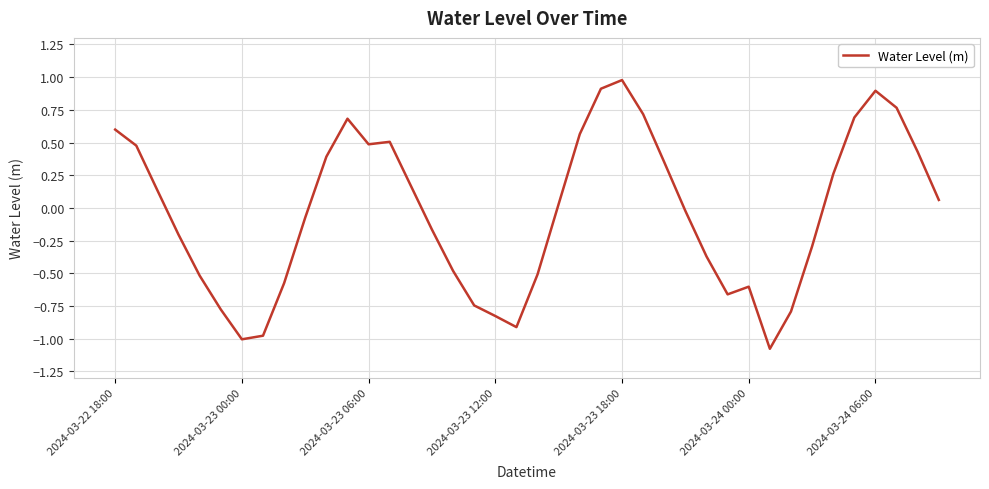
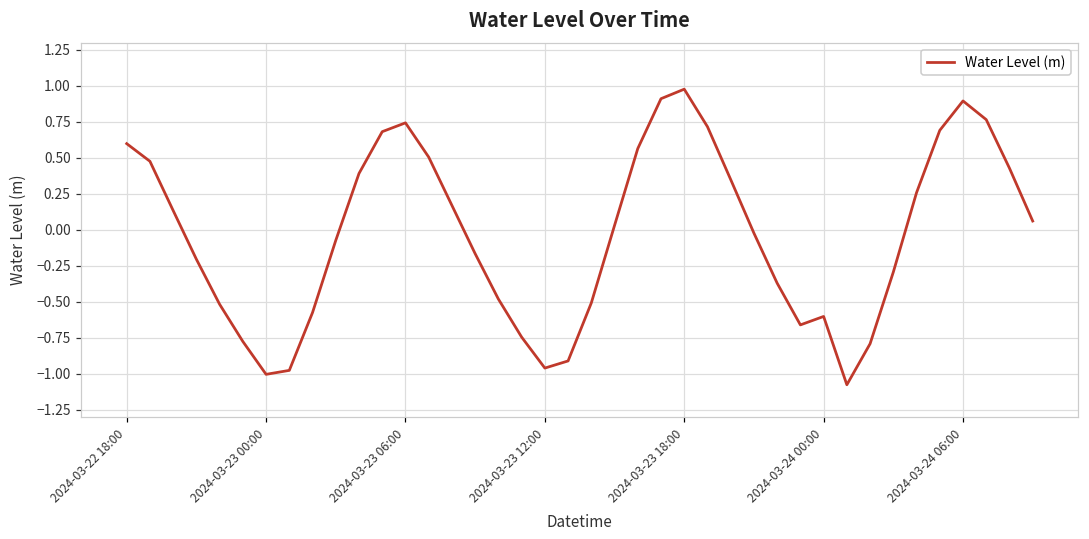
  {
    "2024-03-22 18:00": 0.60,
    "2024-03-23 00:00": -1.00,
-   "2024-03-23 06:00": 0.49,
-   "2024-03-23 12:00": -0.83,
+   "2024-03-23 06:00": 0.74,
+   "2024-03-23 12:00": -0.96,
    "2024-03-23 18:00": 0.98,
    "2024-03-24 00:00": -0.60,
    "2024-03-24 06:00": 0.90
  }
